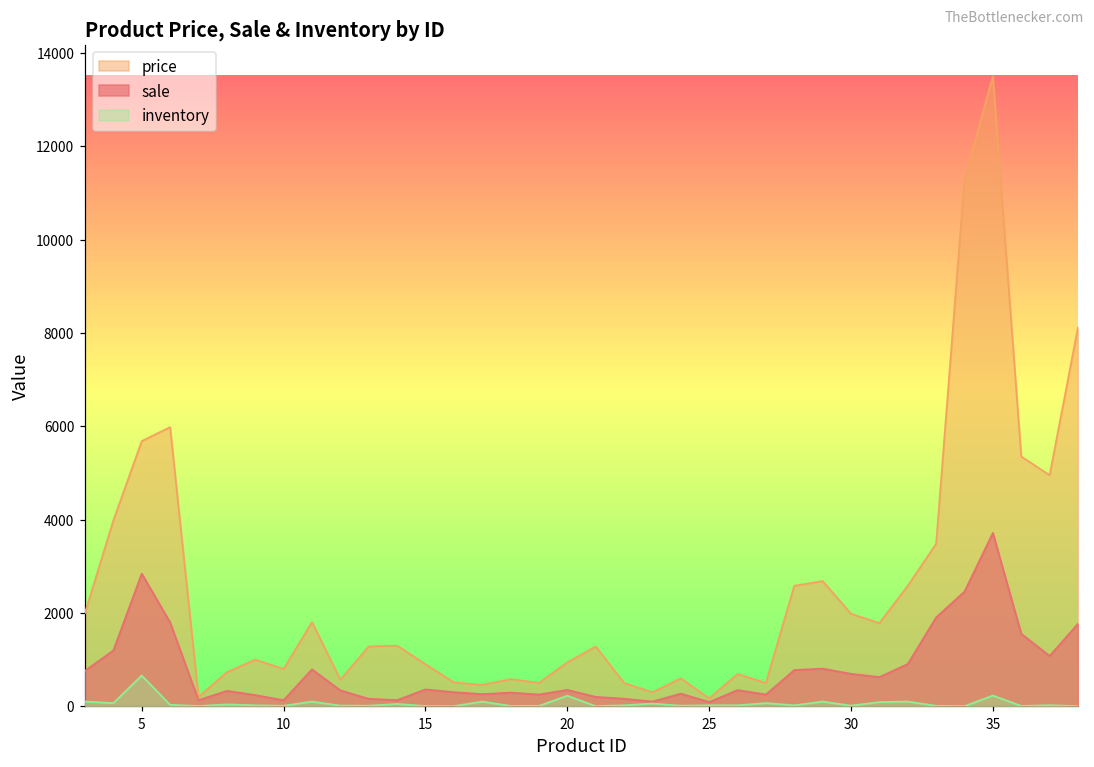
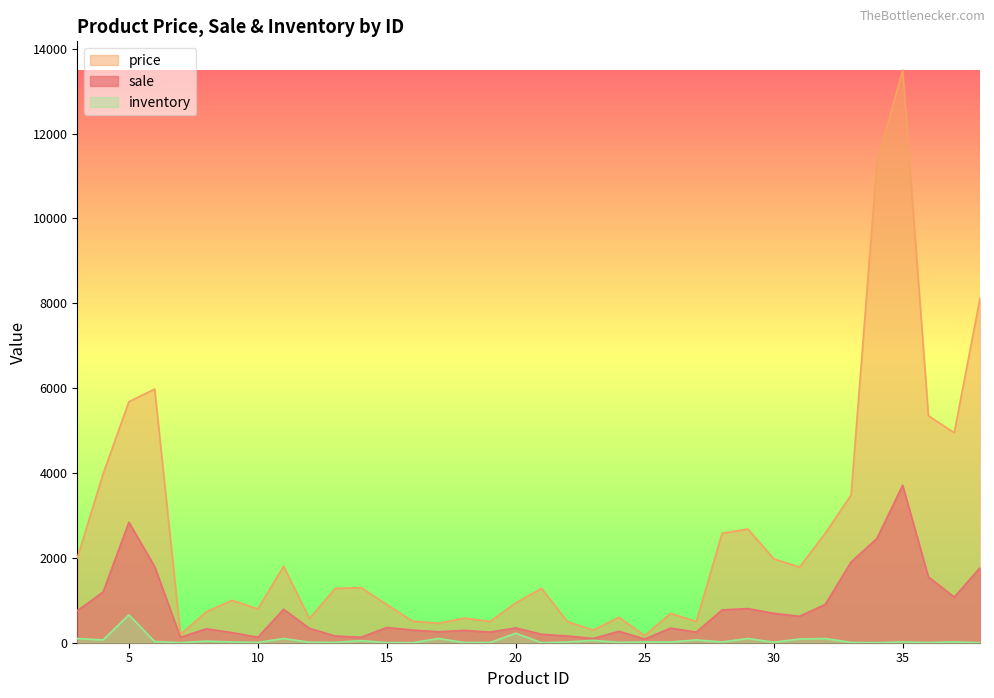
  {
    "inventory": {
      "5": 700,
      "10": 0,
      "15": 0,
      "20": 200,
      "25": 0,
      "30": 0,
-     "35": 200
+     "35": 0
    }
  }
